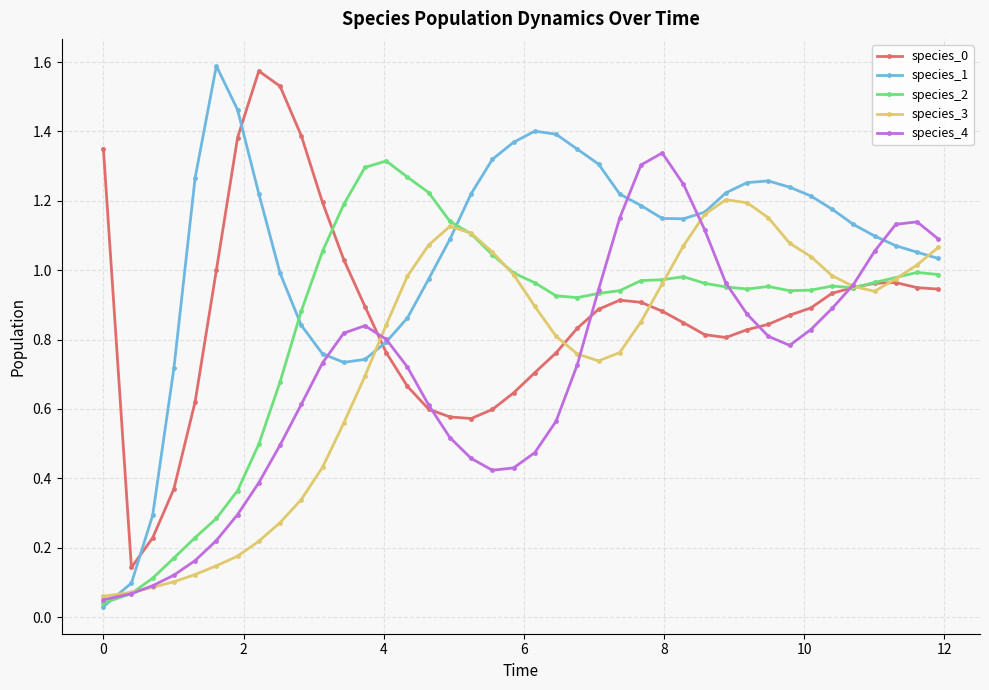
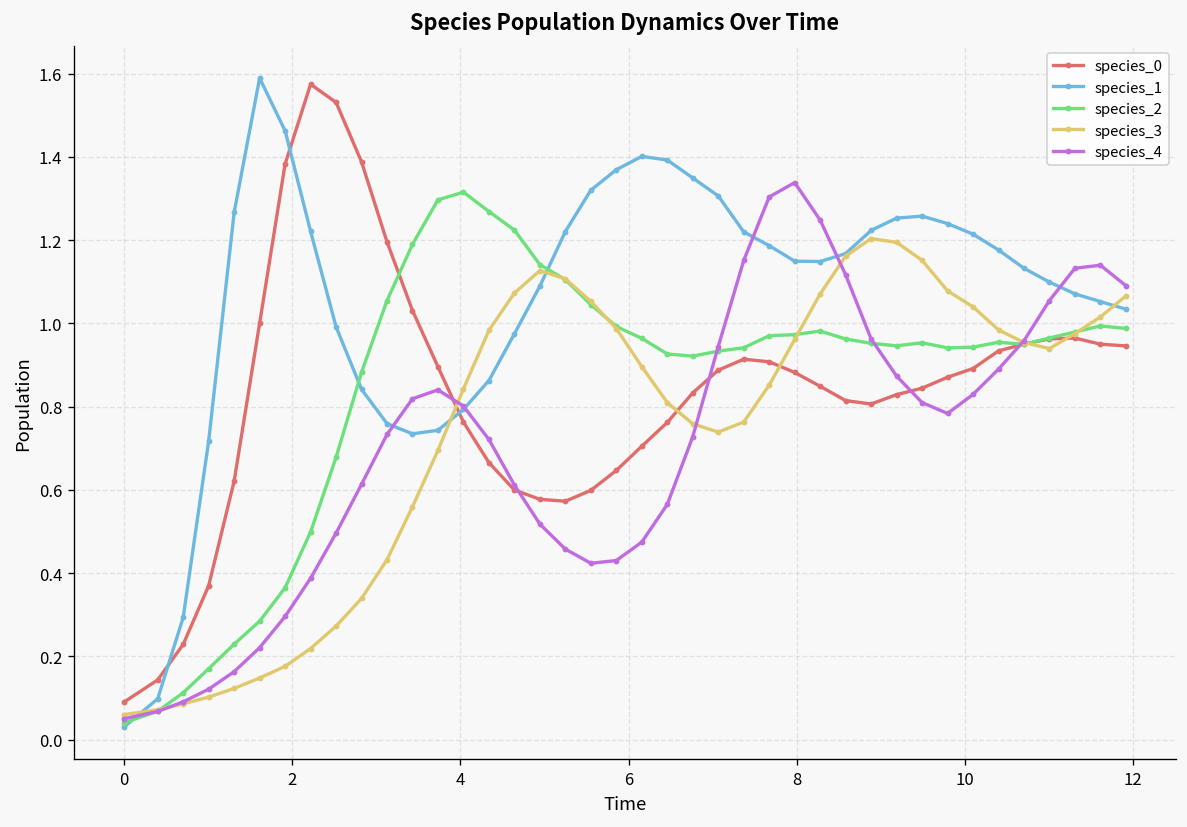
  {
    "species_0": {
-     "0": 1.35
+     "0": 0.09
    },
    "species_1": {
      "0": 0.03
    },
    "species_2": {
      "0": 0.04
    },
    "species_3": {
      "0": 0.06
    },
    "species_4": {
      "0": 0.05
    }
  }
